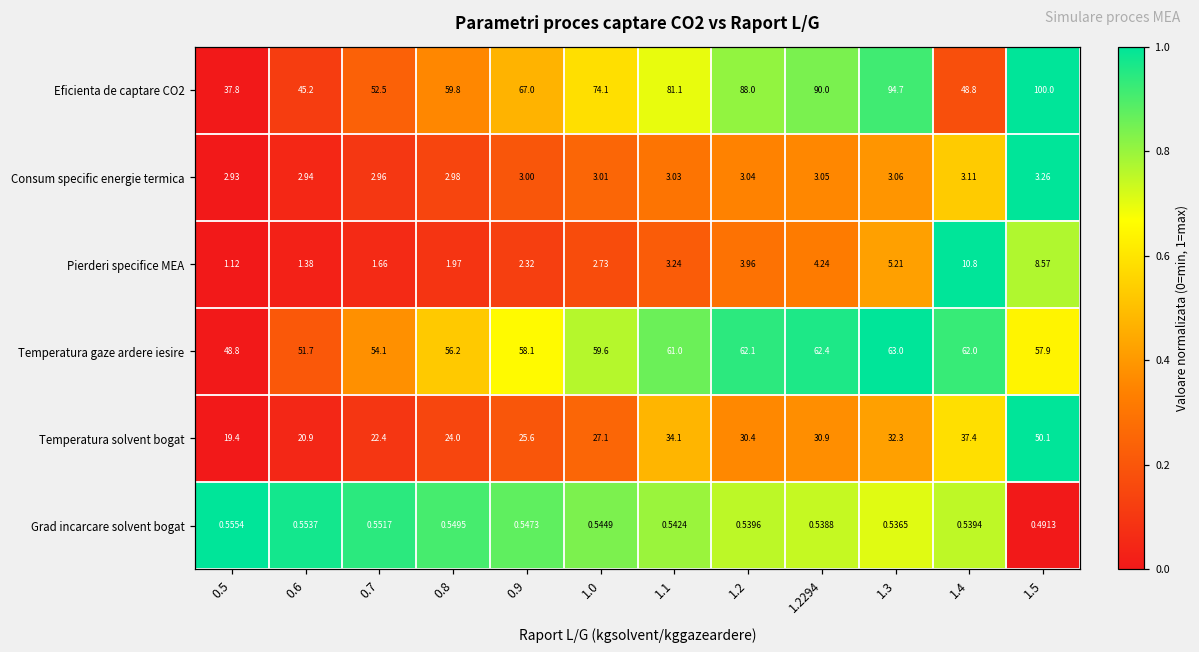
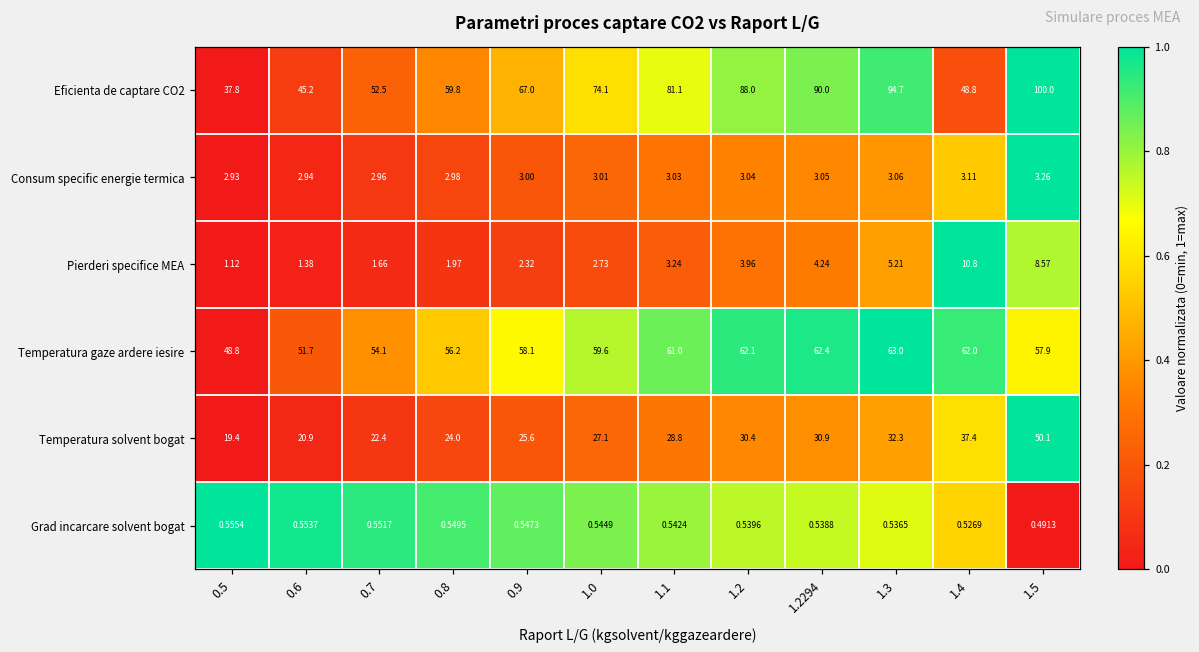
  {
    "Eficienta de captare CO2": {
      "0.5": 37.8,
      "0.6": 45.2,
      "0.7": 52.5,
      "0.8": 59.8,
      "0.9": 67.0,
      "1.0": 74.1,
      "1.1": 81.1,
      "1.2": 88.0,
      "1.2294": 90.0,
      "1.3": 94.7,
      "1.4": 48.8,
      "1.5": 100.0
    },
    "Consum specific energie termica": {
      "0.5": 2.93,
      "0.6": 2.94,
      "0.7": 2.96,
      "0.8": 2.98,
      "0.9": 3.00,
      "1.0": 3.01,
      "1.1": 3.03,
      "1.2": 3.04,
      "1.2294": 3.05,
      "1.3": 3.06,
      "1.4": 3.11,
      "1.5": 3.26
    },
    "Pierderi specifice MEA": {
      "0.5": 1.12,
      "0.6": 1.38,
      "0.7": 1.66,
      "0.8": 1.97,
      "0.9": 2.32,
      "1.0": 2.73,
      "1.1": 3.24,
      "1.2": 3.96,
      "1.2294": 4.24,
      "1.3": 5.21,
      "1.4": 10.8,
      "1.5": 8.57
    },
    "Temperatura gaze ardere iesire": {
      "0.5": 48.8,
      "0.6": 51.7,
      "0.7": 54.1,
      "0.8": 56.2,
      "0.9": 58.1,
      "1.0": 59.6,
      "1.1": 61.0,
      "1.2": 62.1,
      "1.2294": 62.4,
      "1.3": 63.0,
      "1.4": 62.0,
      "1.5": 57.9
    },
    "Temperatura solvent bogat": {
      "0.5": 19.4,
      "0.6": 20.9,
      "0.7": 22.4,
      "0.8": 24.0,
      "0.9": 25.6,
      "1.0": 27.1,
-     "1.1": 34.1,
+     "1.1": 28.8,
      "1.2": 30.4,
      "1.2294": 30.9,
      "1.3": 32.3,
      "1.4": 37.4,
      "1.5": 50.1
    },
    "Grad incarcare solvent bogat": {
      "0.5": 0.5554,
      "0.6": 0.5537,
      "0.7": 0.5517,
      "0.8": 0.5495,
      "0.9": 0.5473,
      "1.0": 0.5449,
      "1.1": 0.5424,
      "1.2": 0.5396,
      "1.2294": 0.5388,
      "1.3": 0.5365,
-     "1.4": 0.5394,
+     "1.4": 0.5269,
      "1.5": 0.4913
    }
  }
